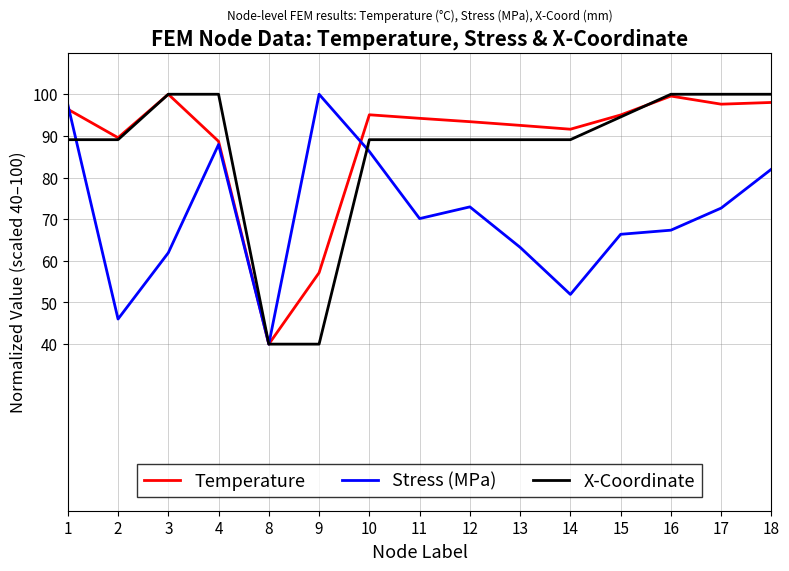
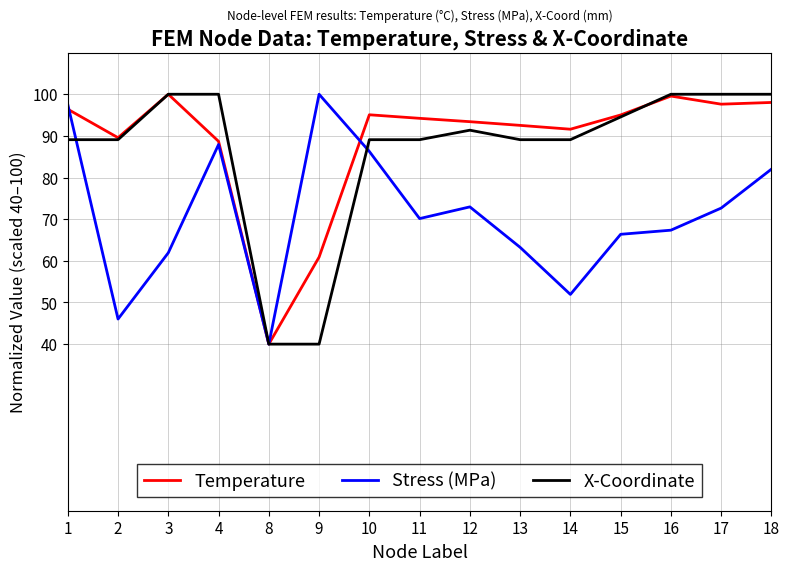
  {
    "Temperature": {
      "1": 96,
      "4": 89,
-     "9": 57,
+     "9": 61,
      "10": 95,
      "11": 94,
      "12": 93,
      "13": 93,
      "14": 92,
      "17": 98,
      "18": 98
    },
    "Stress (MPa)": {
      "1": 98,
      "2": 46,
      "3": 62,
      "4": 88,
      "9": 100,
      "10": 86,
      "11": 70,
      "12": 73,
      "13": 63,
      "14": 52,
      "15": 66,
      "16": 67,
      "17": 73,
      "18": 82
    },
    "X-Coordinate": {
      "1": 89,
      "4": 100,
      "9": 40,
      "10": 89,
      "11": 89,
-     "12": 89,
+     "12": 91,
      "13": 89,
      "14": 89,
      "17": 100,
      "18": 100
    }
  }
